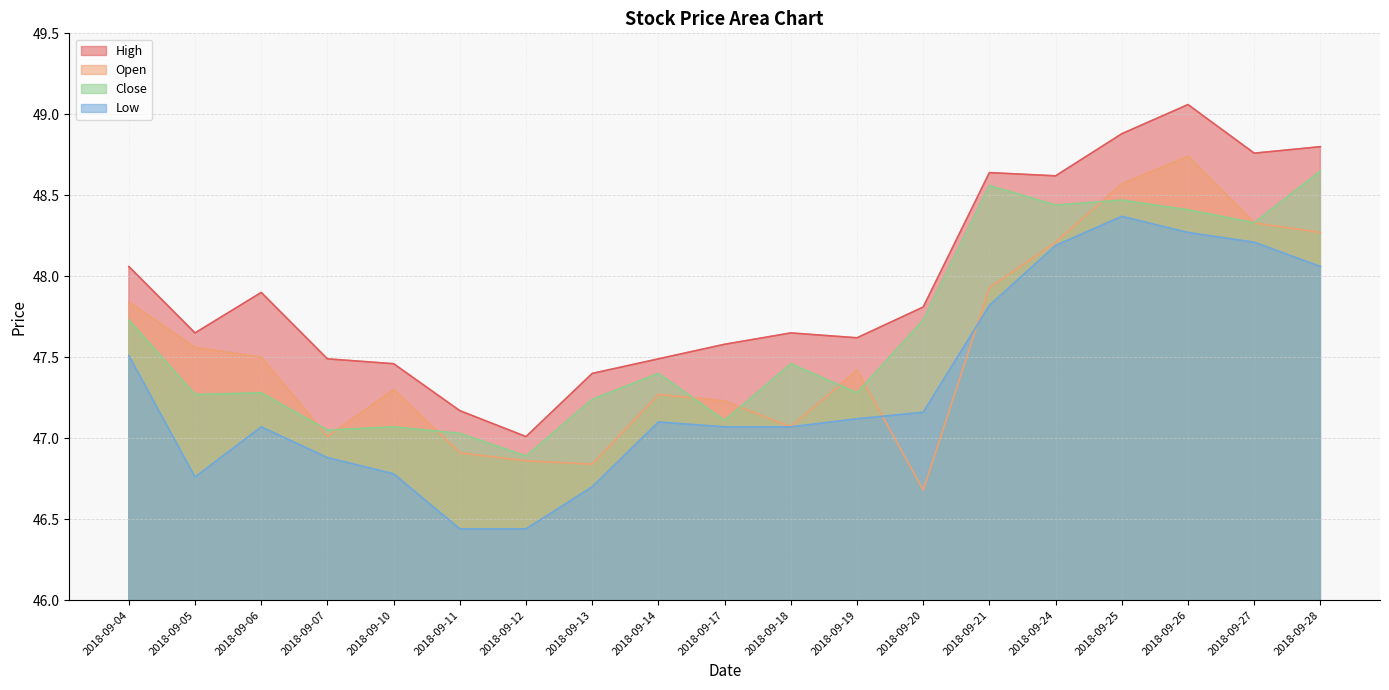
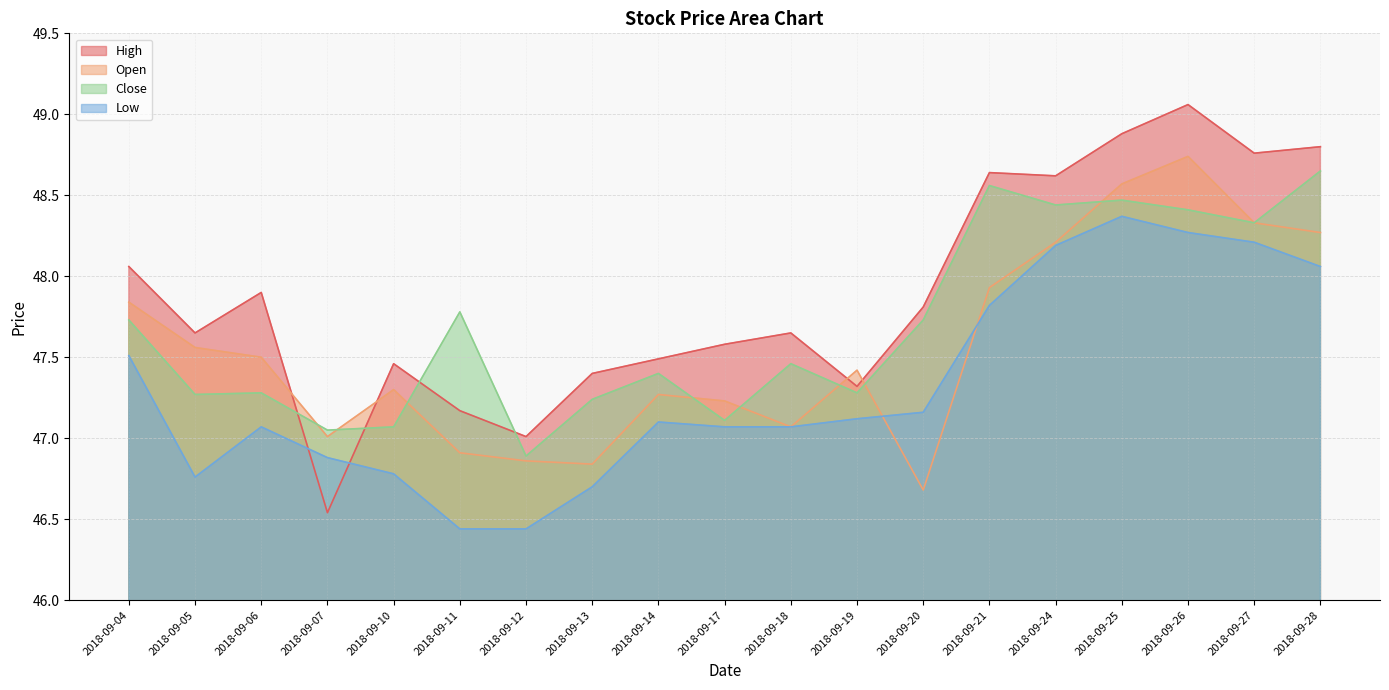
  {
    "High": {
      "2018-09-04": 48.06,
      "2018-09-05": 47.65,
      "2018-09-06": 47.90,
-     "2018-09-07": 47.49,
+     "2018-09-07": 46.54,
      "2018-09-10": 47.46,
      "2018-09-11": 47.17,
      "2018-09-12": 47.01,
      "2018-09-13": 47.40,
      "2018-09-14": 47.49,
      "2018-09-17": 47.58,
      "2018-09-18": 47.65,
-     "2018-09-19": 47.62,
+     "2018-09-19": 47.32,
      "2018-09-20": 47.81,
      "2018-09-21": 48.64,
      "2018-09-24": 48.62,
      "2018-09-25": 48.88,
      "2018-09-26": 49.06,
      "2018-09-27": 48.76,
      "2018-09-28": 48.80
    },
    "Open": {
      "2018-09-04": 47.84,
      "2018-09-05": 47.56,
      "2018-09-06": 47.50,
      "2018-09-07": 47.01,
      "2018-09-10": 47.30,
      "2018-09-11": 46.91,
      "2018-09-12": 46.86,
      "2018-09-13": 46.84,
      "2018-09-14": 47.27,
      "2018-09-17": 47.23,
      "2018-09-19": 47.42,
      "2018-09-20": 46.68,
      "2018-09-21": 47.93,
      "2018-09-24": 48.21,
      "2018-09-25": 48.57,
      "2018-09-26": 48.74,
      "2018-09-28": 48.27
    },
    "Close": {
      "2018-09-04": 47.73,
      "2018-09-05": 47.27,
      "2018-09-06": 47.28,
      "2018-09-07": 47.05,
      "2018-09-10": 47.07,
-     "2018-09-11": 47.03,
+     "2018-09-11": 47.78,
      "2018-09-12": 46.89,
      "2018-09-13": 47.24,
      "2018-09-14": 47.40,
      "2018-09-17": 47.11,
      "2018-09-18": 47.46,
      "2018-09-19": 47.28,
      "2018-09-20": 47.73,
      "2018-09-21": 48.56,
      "2018-09-24": 48.44,
      "2018-09-25": 48.47,
      "2018-09-26": 48.41,
      "2018-09-28": 48.65
    },
    "Low": {
      "2018-09-04": 47.51,
      "2018-09-05": 46.76,
      "2018-09-06": 47.07,
      "2018-09-07": 46.88,
      "2018-09-10": 46.78,
      "2018-09-11": 46.44,
      "2018-09-12": 46.44,
      "2018-09-13": 46.70,
      "2018-09-14": 47.10,
      "2018-09-17": 47.07,
      "2018-09-19": 47.12,
      "2018-09-20": 47.16,
      "2018-09-21": 47.82,
      "2018-09-24": 48.19,
      "2018-09-25": 48.37,
      "2018-09-26": 48.27,
      "2018-09-27": 48.21,
      "2018-09-28": 48.06
    }
  }
